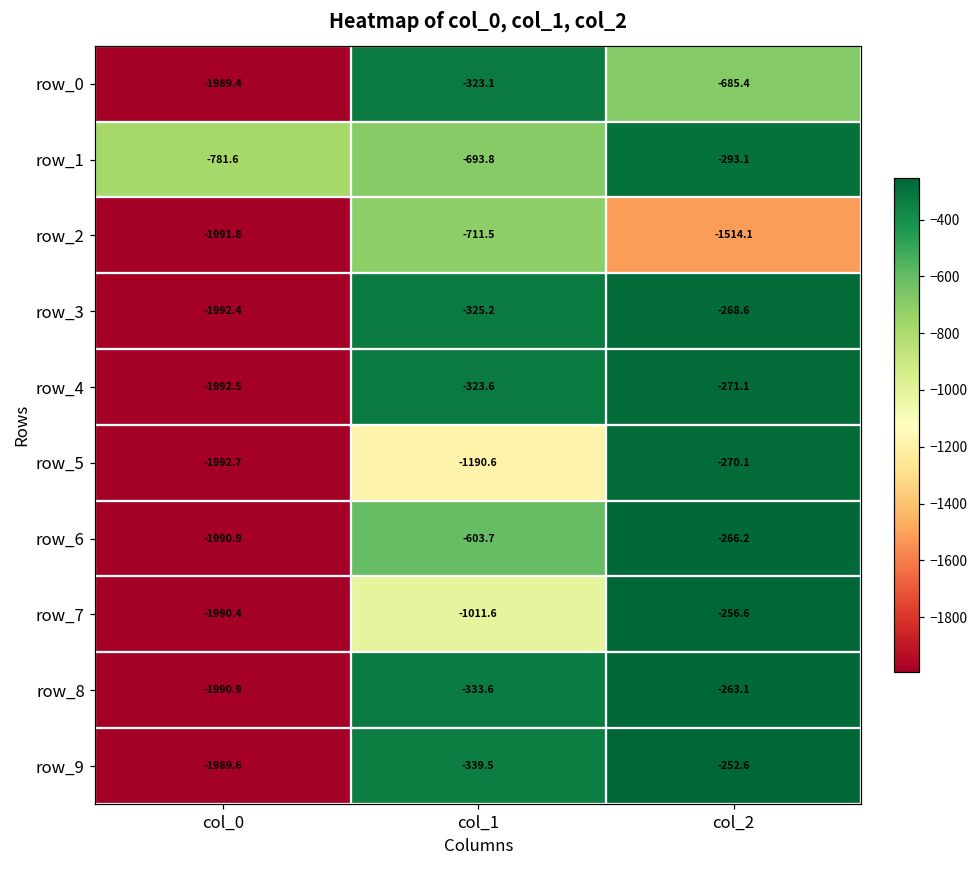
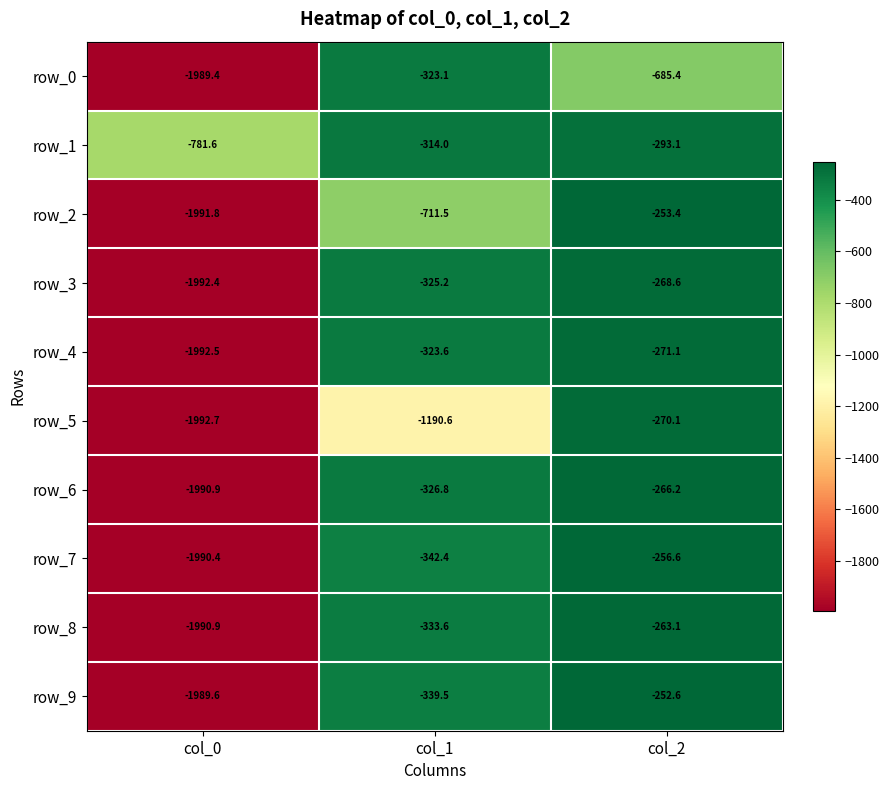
  {
    "row_0": {
      "col_0": -1989.4,
      "col_1": -323.1,
      "col_2": -685.4
    },
    "row_1": {
      "col_0": -781.6,
-     "col_1": -693.8,
+     "col_1": -314.0,
      "col_2": -293.1
    },
    "row_2": {
      "col_0": -1991.8,
      "col_1": -711.5,
-     "col_2": -1514.1
+     "col_2": -253.4
    },
    "row_3": {
      "col_0": -1992.4,
      "col_1": -325.2,
      "col_2": -268.6
    },
    "row_4": {
      "col_0": -1992.5,
      "col_1": -323.6,
      "col_2": -271.1
    },
    "row_5": {
      "col_0": -1992.7,
      "col_1": -1190.6,
      "col_2": -270.1
    },
    "row_6": {
      "col_0": -1990.9,
-     "col_1": -603.7,
+     "col_1": -326.8,
      "col_2": -266.2
    },
    "row_7": {
      "col_0": -1990.4,
-     "col_1": -1011.6,
+     "col_1": -342.4,
      "col_2": -256.6
    },
    "row_8": {
      "col_0": -1990.9,
      "col_1": -333.6,
      "col_2": -263.1
    },
    "row_9": {
      "col_0": -1989.6,
      "col_1": -339.5,
      "col_2": -252.6
    }
  }
